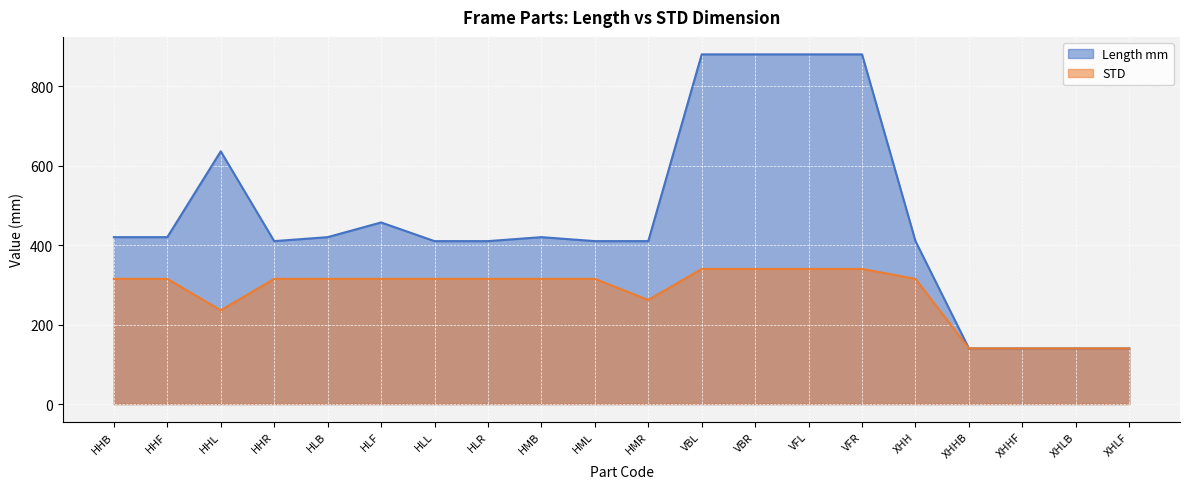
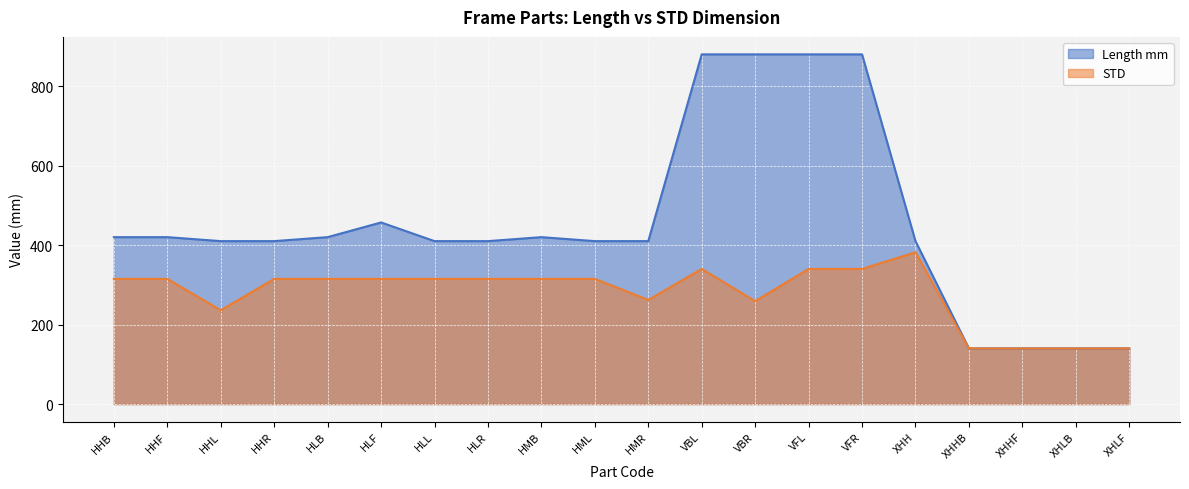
  {
    "Length mm": {
      "HHB": 420,
      "HHF": 420,
-     "HHL": 640,
+     "HHL": 410,
      "HHR": 410,
      "HLB": 420,
      "HLF": 460,
      "HLL": 410,
      "HLR": 410,
      "HMB": 420,
      "HML": 410,
      "HMR": 410,
      "VBL": 880,
      "VBR": 880,
      "VFL": 880,
      "VFR": 880,
      "XHH": 410
    },
    "STD": {
      "HHB": 320,
      "HHF": 320,
      "HHL": 240,
      "HHR": 320,
      "HLB": 320,
      "HLF": 320,
      "HLL": 320,
      "HLR": 320,
      "HMB": 320,
      "HML": 320,
      "HMR": 260,
      "VBL": 340,
-     "VBR": 340,
+     "VBR": 260,
      "VFL": 340,
      "VFR": 340,
-     "XHH": 320
+     "XHH": 380
    }
  }
